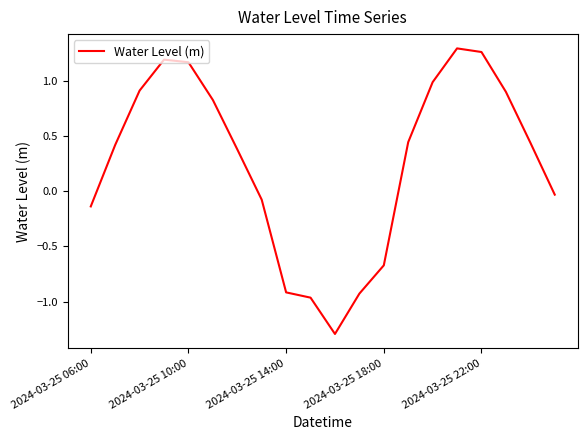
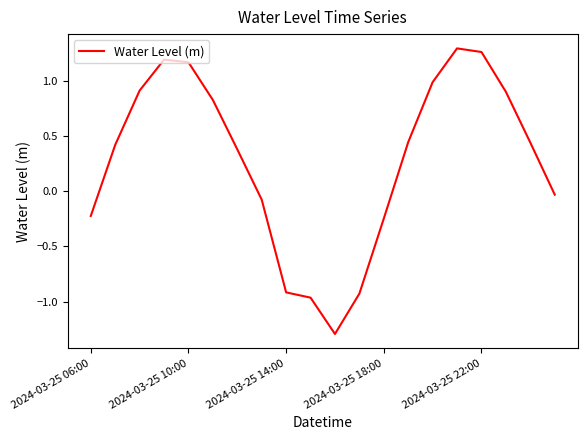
  {
-   "2024-03-25 06:00": -0.14,
+   "2024-03-25 06:00": -0.22,
    "2024-03-25 14:00": -0.92,
-   "2024-03-25 18:00": -0.67,
+   "2024-03-25 18:00": -0.25,
    "2024-03-25 22:00": 1.26
  }
